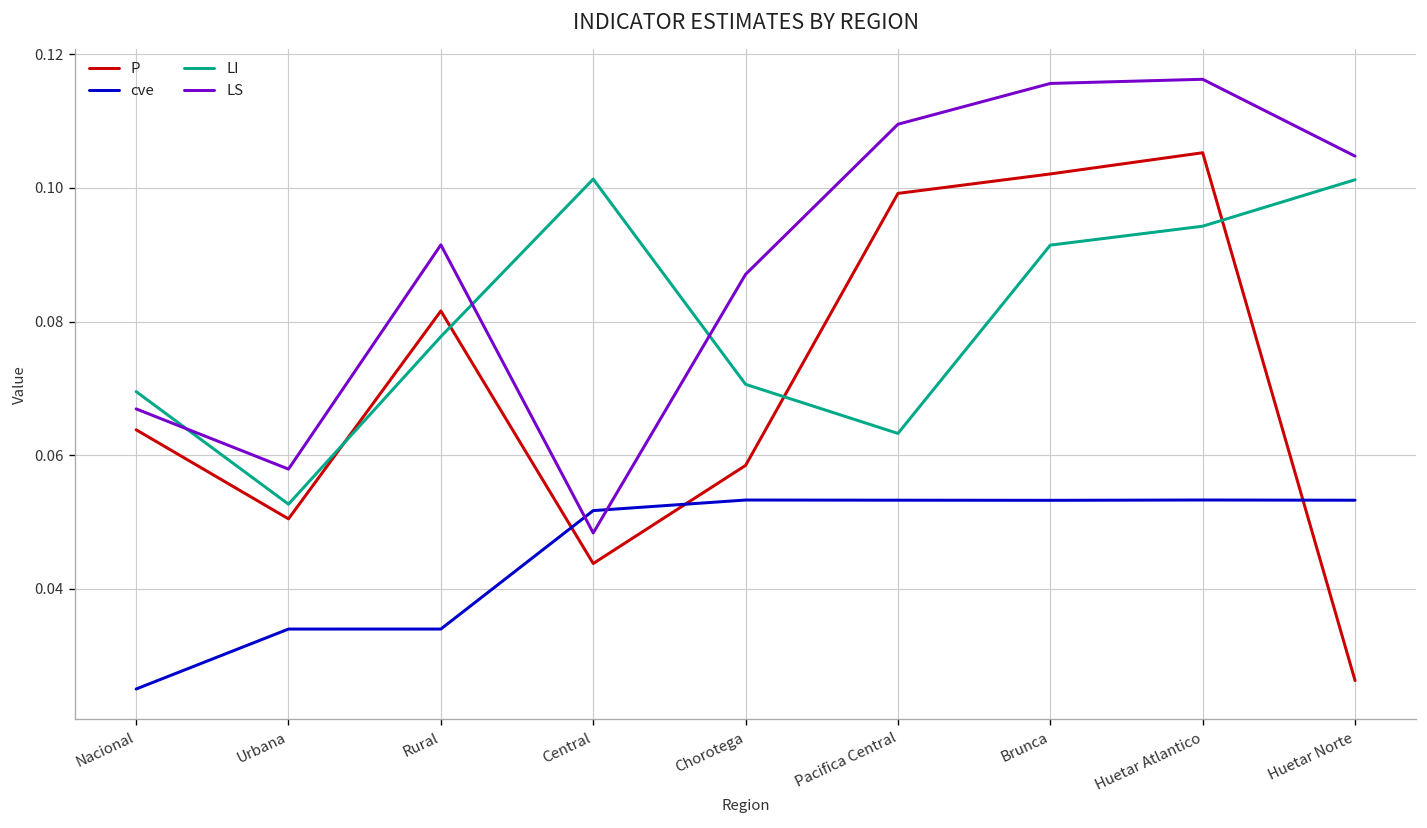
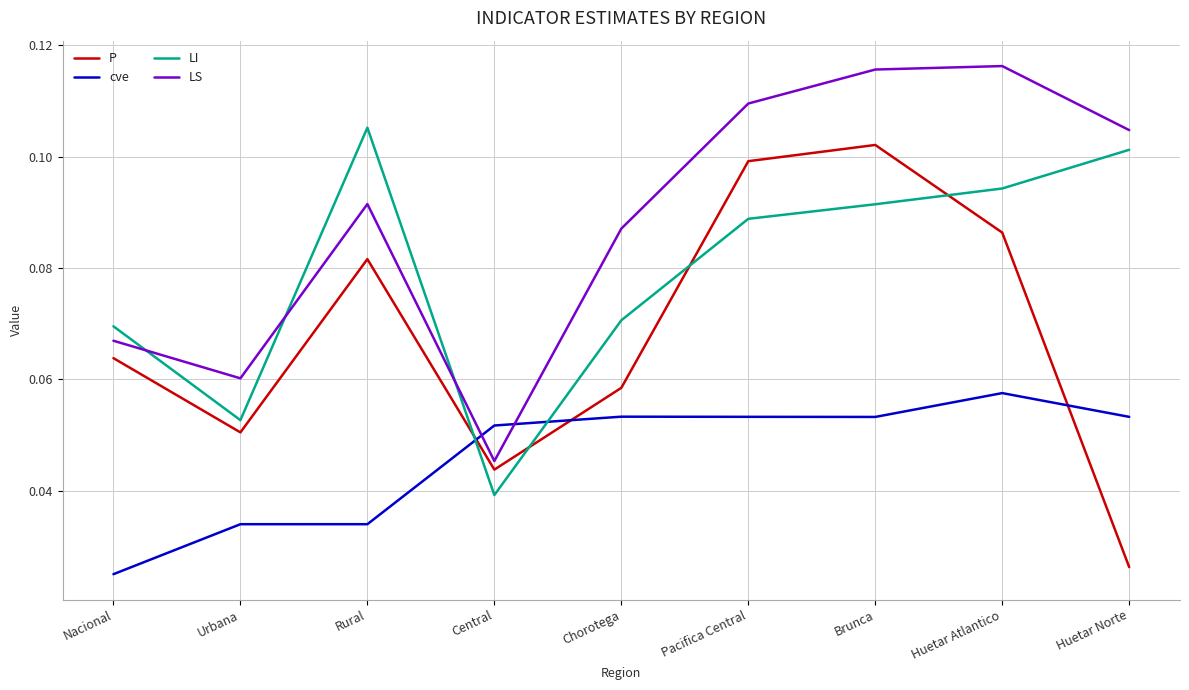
  {
    "P": {
      "Nacional": 0.064,
      "Urbana": 0.050,
      "Rural": 0.082,
      "Central": 0.044,
      "Chorotega": 0.058,
      "Pacifica Central": 0.099,
      "Brunca": 0.102,
-     "Huetar Atlantico": 0.105,
+     "Huetar Atlantico": 0.086,
      "Huetar Norte": 0.026
    },
    "cve": {
      "Nacional": 0.025,
      "Urbana": 0.034,
      "Rural": 0.034,
      "Central": 0.052,
      "Chorotega": 0.053,
      "Pacifica Central": 0.053,
      "Brunca": 0.053,
-     "Huetar Atlantico": 0.053,
+     "Huetar Atlantico": 0.058,
      "Huetar Norte": 0.053
    },
    "LI": {
      "Nacional": 0.070,
      "Urbana": 0.053,
-     "Rural": 0.078,
-     "Central": 0.101,
+     "Rural": 0.105,
+     "Central": 0.039,
      "Chorotega": 0.071,
-     "Pacifica Central": 0.063,
+     "Pacifica Central": 0.089,
      "Brunca": 0.091,
      "Huetar Atlantico": 0.094,
      "Huetar Norte": 0.101
    },
    "LS": {
      "Nacional": 0.067,
-     "Urbana": 0.058,
+     "Urbana": 0.060,
      "Rural": 0.091,
-     "Central": 0.048,
+     "Central": 0.045,
      "Chorotega": 0.087,
      "Pacifica Central": 0.110,
      "Brunca": 0.116,
      "Huetar Atlantico": 0.116,
      "Huetar Norte": 0.105
    }
  }
